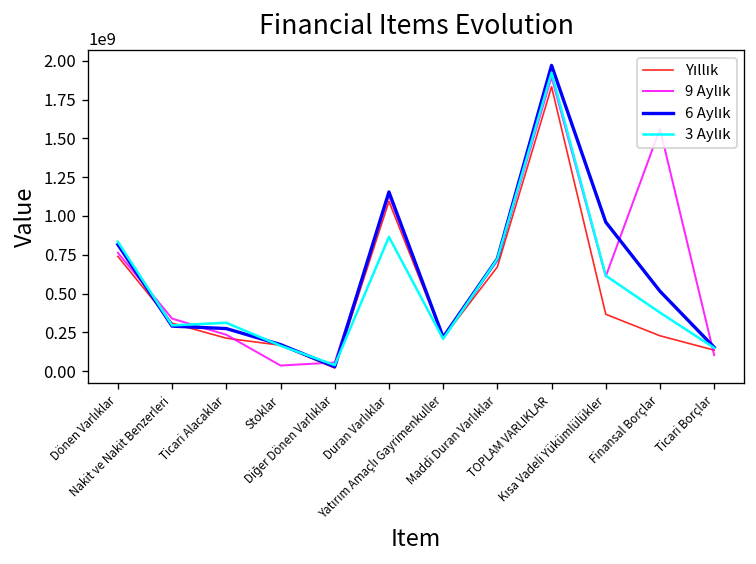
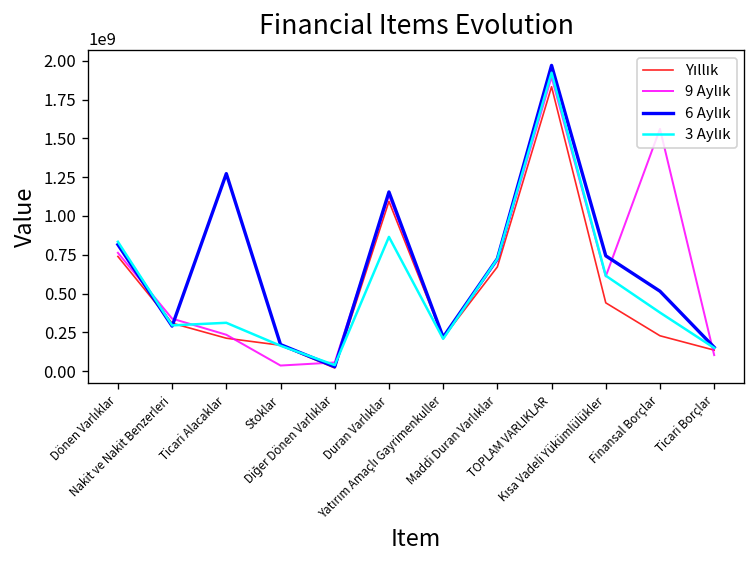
  {
    "Yıllık": {
      "Dönen Varlıklar": 740000000,
      "Ticari Alacaklar": 210000000,
      "Duran Varlıklar": 1090000000,
      "Maddi Duran Varlıklar": 670000000,
      "TOPLAM VARLIKLAR": 1830000000,
-     "Kısa Vadeli Yükümlülükler": 370000000,
+     "Kısa Vadeli Yükümlülükler": 440000000,
      "Finansal Borçlar": 230000000
    },
    "9 Aylık": {
      "Dönen Varlıklar": 760000000,
      "Nakit ve Nakit Benzerleri": 340000000,
      "Ticari Alacaklar": 230000000,
      "Stoklar": 40000000,
      "Duran Varlıklar": 1130000000,
      "TOPLAM VARLIKLAR": 1890000000,
      "Ticari Borçlar": 100000000
    },
    "6 Aylık": {
-     "Ticari Alacaklar": 270000000,
+     "Ticari Alacaklar": 1270000000,
      "Duran Varlıklar": 1150000000,
      "TOPLAM VARLIKLAR": 1970000000,
-     "Kısa Vadeli Yükümlülükler": 960000000,
+     "Kısa Vadeli Yükümlülükler": 740000000,
      "Finansal Borçlar": 510000000
    },
    "3 Aylık": {
      "Ticari Alacaklar": 310000000,
      "Duran Varlıklar": 860000000,
      "TOPLAM VARLIKLAR": 1920000000,
      "Finansal Borçlar": 380000000
    }
  }
